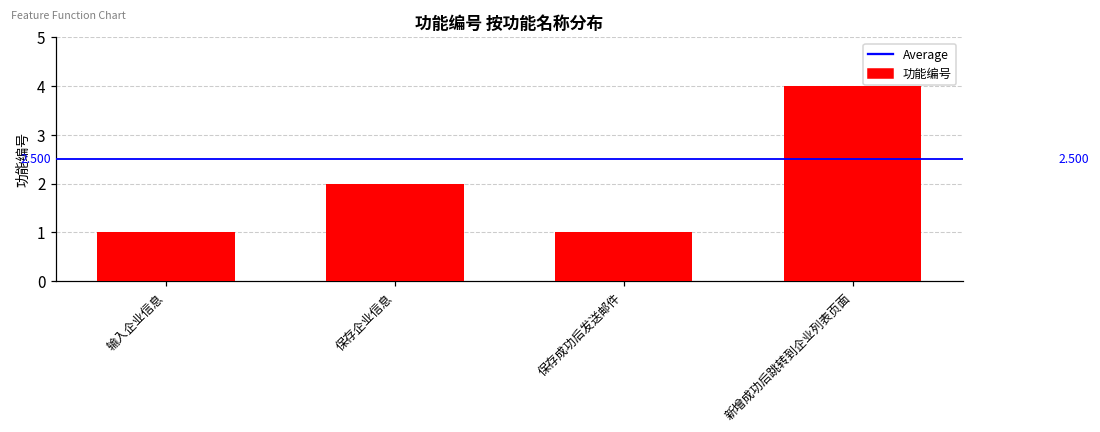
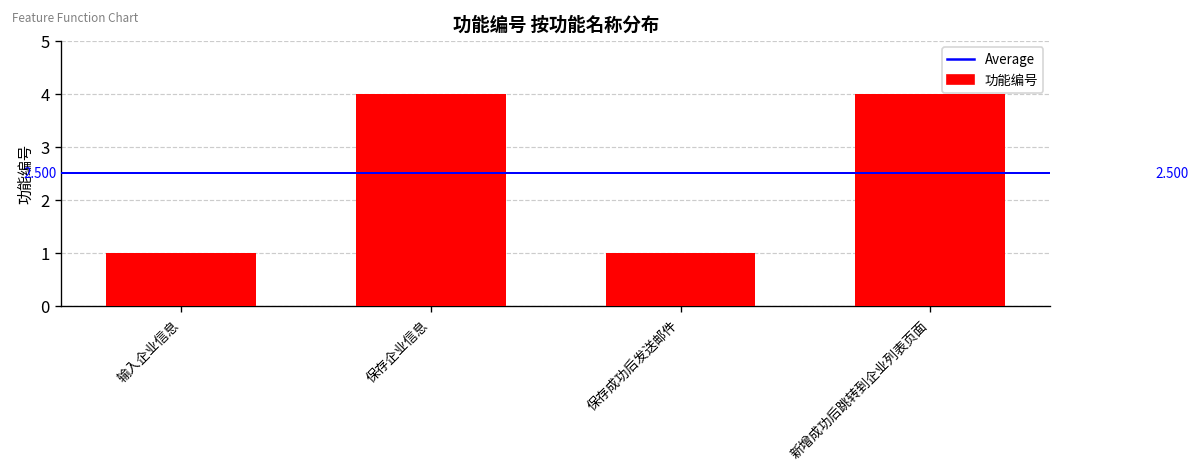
  {
    "输入企业信息": 1,
-   "保存企业信息": 2,
+   "保存企业信息": 4,
    "保存成功后发送邮件": 1,
    "新增成功后跳转到企业列表页面": 4
  }
